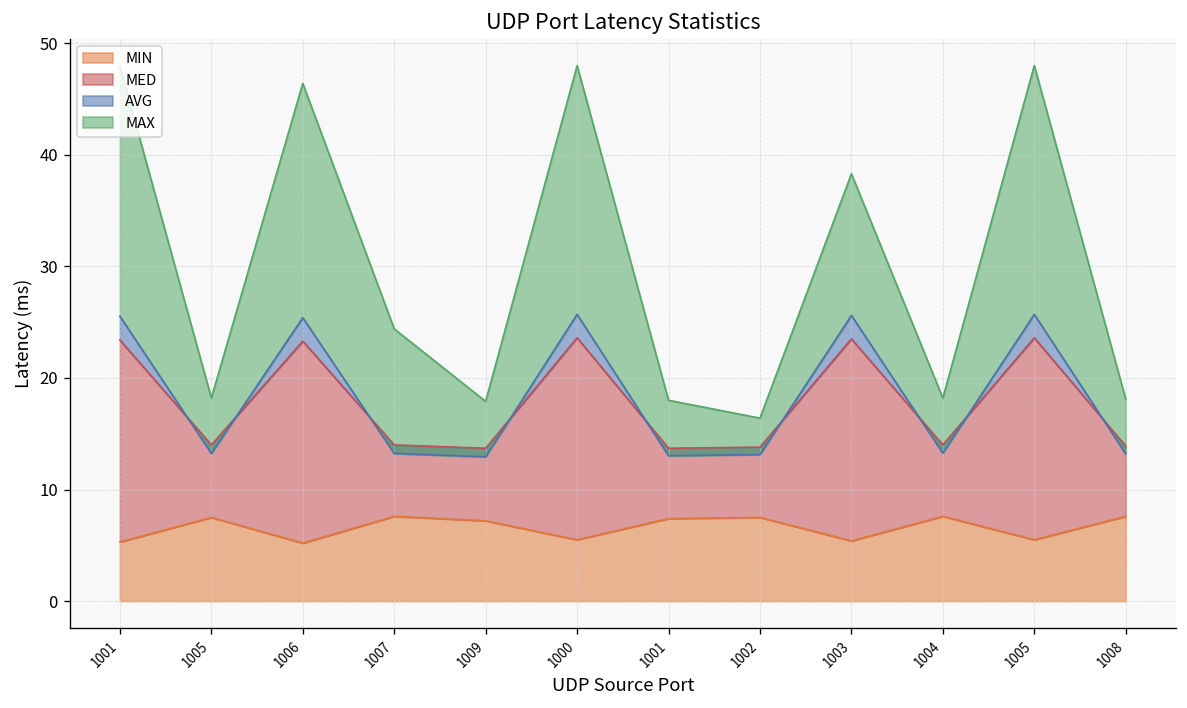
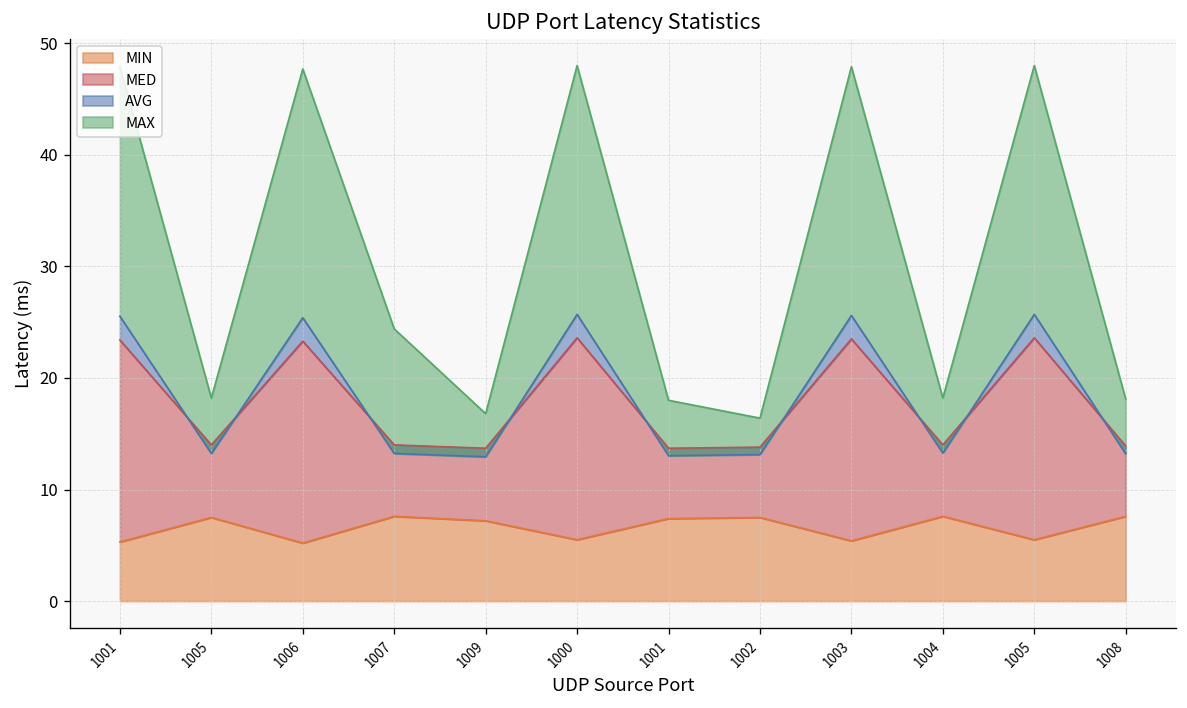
  {
    "MAX": {
-     "1006": 46,
+     "1006": 48,
      "1007": 24,
-     "1009": 18,
+     "1009": 17,
      "1000": 48,
      "1002": 16,
-     "1003": 38,
+     "1003": 48,
      "1004": 18,
      "1008": 18
    }
  }
